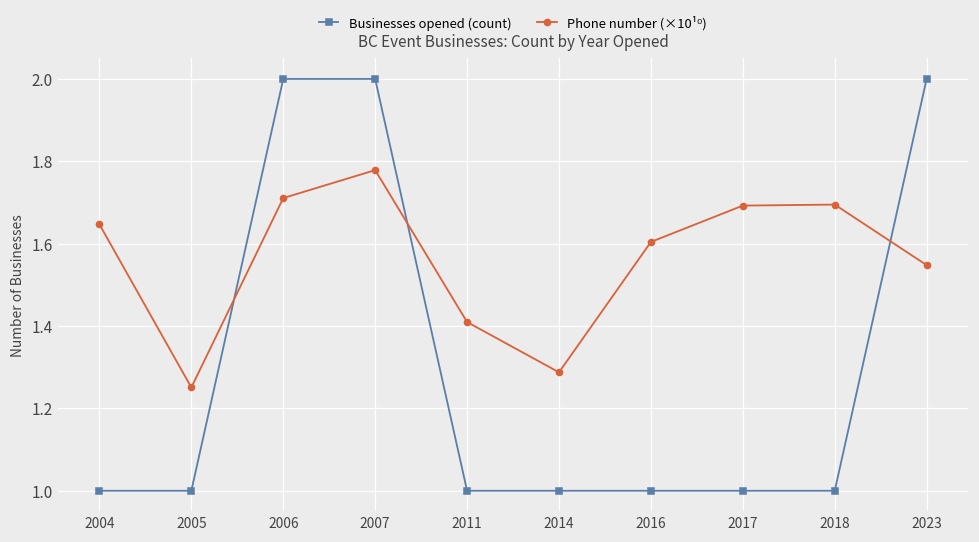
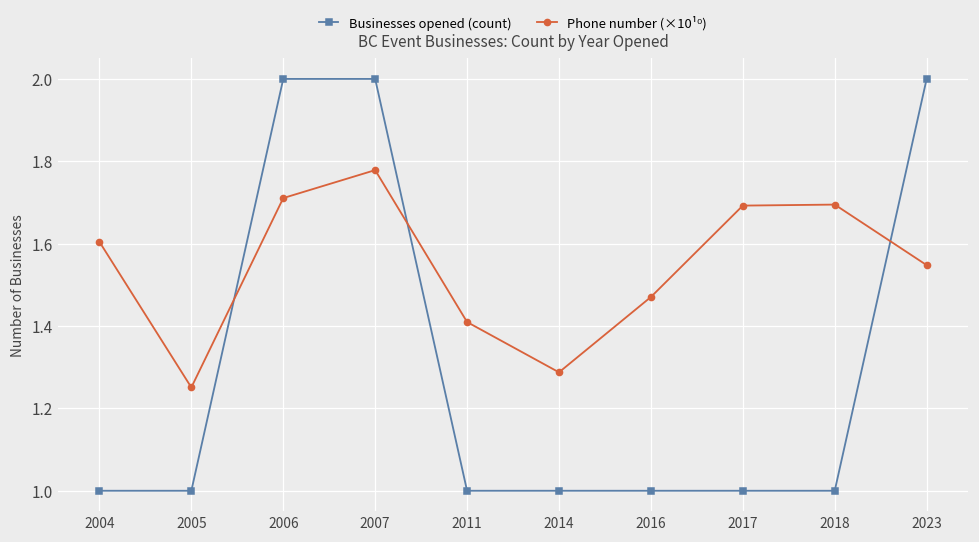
  {
    "Businesses opened (count)": {
      "2004": 1.00,
      "2005": 1.00,
      "2006": 2.00,
      "2007": 2.00,
      "2011": 1.00,
      "2014": 1.00,
      "2016": 1.00,
      "2017": 1.00,
      "2018": 1.00,
      "2023": 2.00
    },
    "Phone number (×10¹⁰)": {
-     "2004": 1.65,
+     "2004": 1.60,
      "2005": 1.25,
      "2006": 1.71,
      "2007": 1.78,
      "2011": 1.41,
      "2014": 1.29,
-     "2016": 1.60,
+     "2016": 1.47,
      "2017": 1.69,
      "2018": 1.69,
      "2023": 1.55
    }
  }
